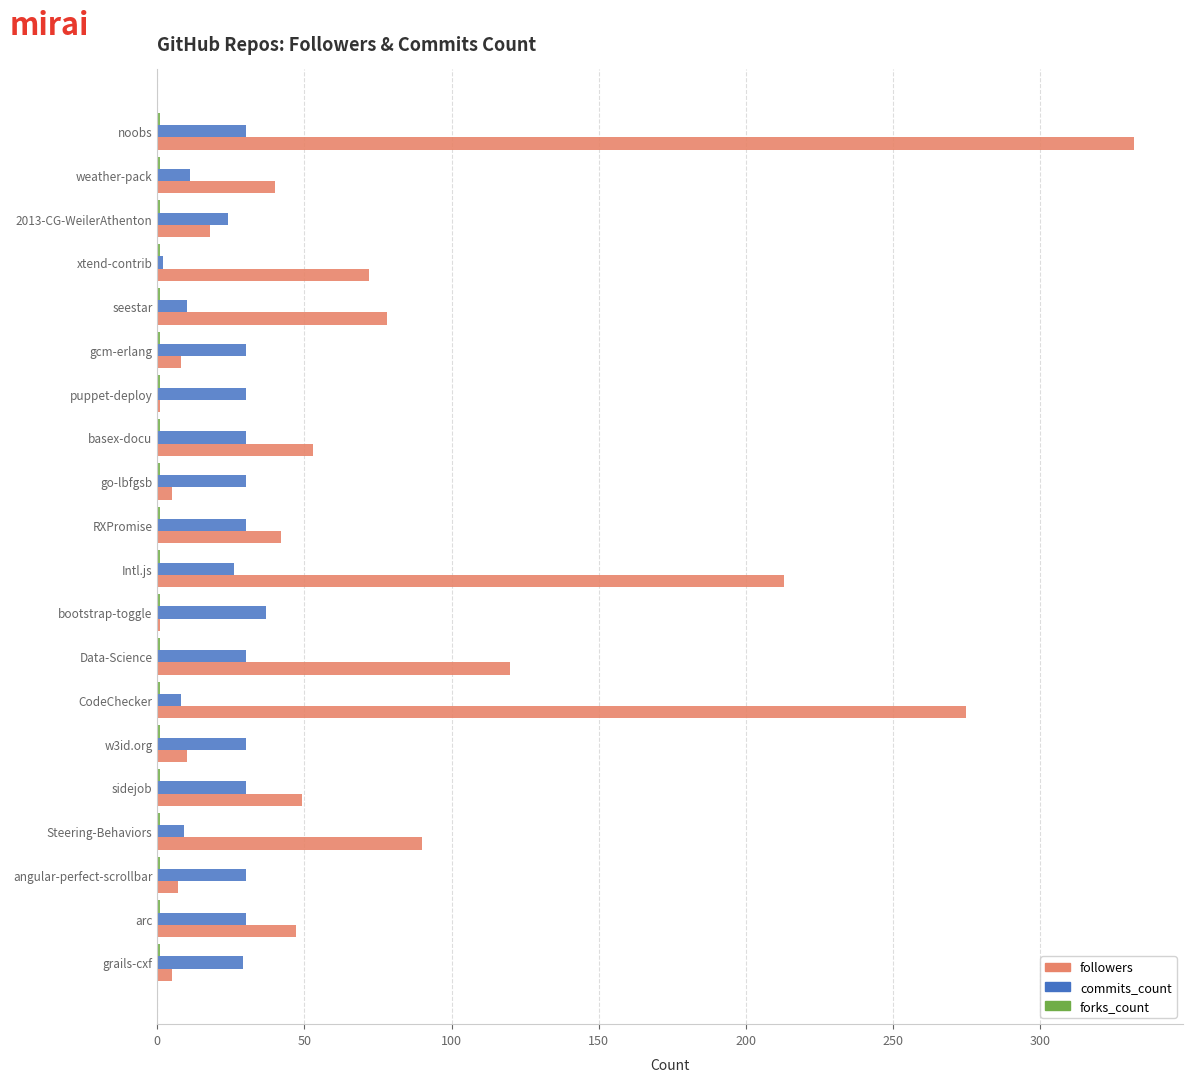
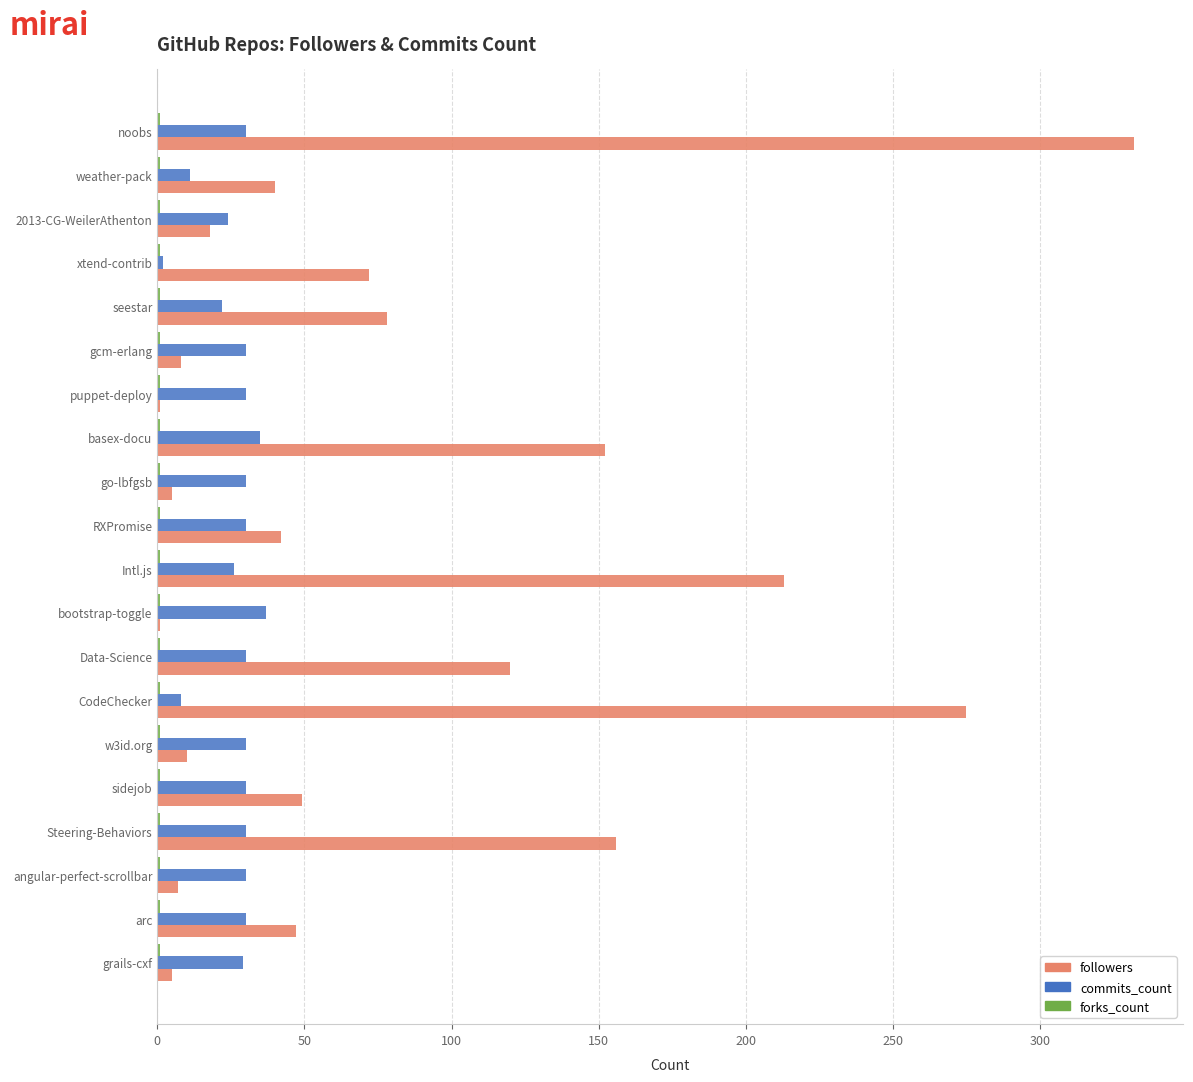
  {
    "followers": {
      "noobs": 332,
      "weather-pack": 40,
      "2013-CG-WeilerAthenton": 18,
      "xtend-contrib": 72,
      "seestar": 78,
      "gcm-erlang": 8,
      "puppet-deploy": 1,
-     "basex-docu": 53,
+     "basex-docu": 152,
      "go-lbfgsb": 5,
      "RXPromise": 42,
      "Intl.js": 213,
      "bootstrap-toggle": 1,
      "Data-Science": 120,
      "CodeChecker": 275,
      "w3id.org": 10,
      "sidejob": 49,
-     "Steering-Behaviors": 90,
+     "Steering-Behaviors": 156,
      "angular-perfect-scrollbar": 7,
      "arc": 47,
      "grails-cxf": 5
    },
    "commits_count": {
      "noobs": 30,
      "weather-pack": 11,
      "2013-CG-WeilerAthenton": 24,
      "xtend-contrib": 2,
-     "seestar": 10,
+     "seestar": 22,
      "gcm-erlang": 30,
      "puppet-deploy": 30,
-     "basex-docu": 30,
+     "basex-docu": 35,
      "go-lbfgsb": 30,
      "RXPromise": 30,
      "Intl.js": 26,
      "bootstrap-toggle": 37,
      "Data-Science": 30,
      "CodeChecker": 8,
      "w3id.org": 30,
      "sidejob": 30,
-     "Steering-Behaviors": 9,
+     "Steering-Behaviors": 30,
      "angular-perfect-scrollbar": 30,
      "arc": 30,
      "grails-cxf": 29
    },
    "forks_count": {
      "noobs": 1,
      "weather-pack": 1,
      "2013-CG-WeilerAthenton": 1,
      "xtend-contrib": 1,
      "seestar": 1,
      "gcm-erlang": 1,
      "puppet-deploy": 1,
      "basex-docu": 1,
      "go-lbfgsb": 1,
      "RXPromise": 1,
      "Intl.js": 1,
      "bootstrap-toggle": 1,
      "Data-Science": 1,
      "CodeChecker": 1,
      "w3id.org": 1,
      "sidejob": 1,
      "Steering-Behaviors": 1,
      "angular-perfect-scrollbar": 1,
      "arc": 1,
      "grails-cxf": 1
    }
  }
